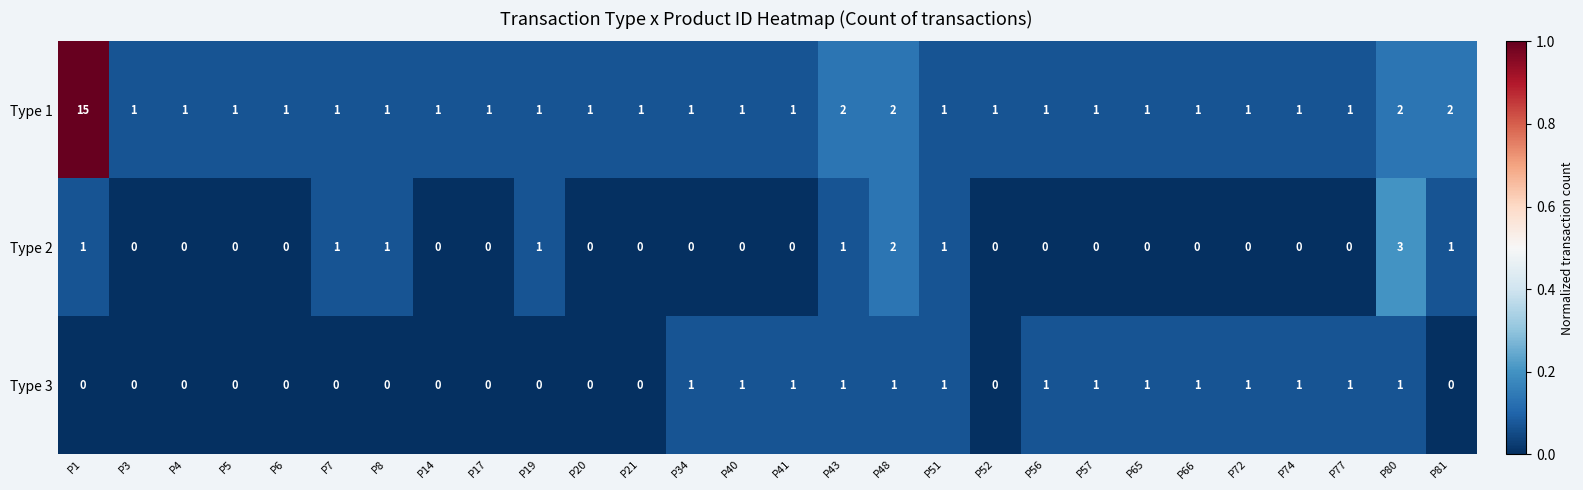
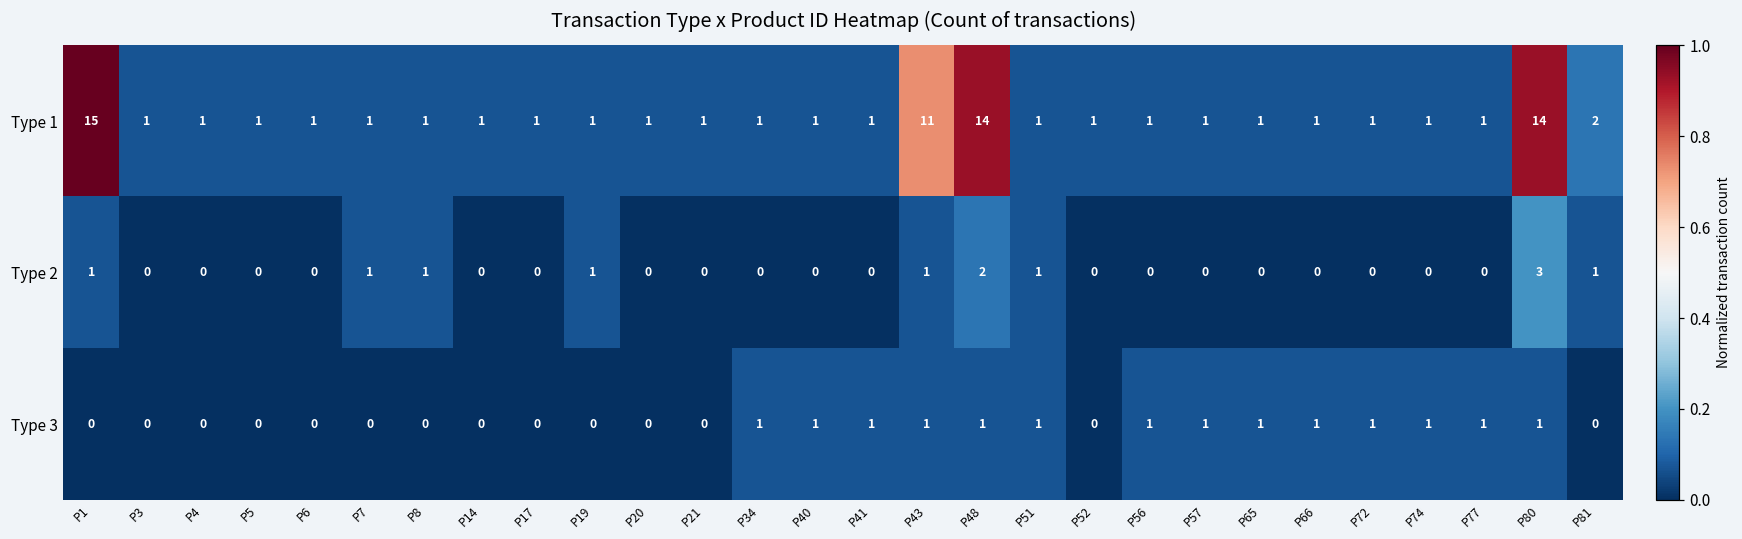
  {
    "Type 1": {
      "P1": 15,
      "P3": 1,
      "P4": 1,
      "P5": 1,
      "P6": 1,
      "P7": 1,
      "P8": 1,
      "P14": 1,
      "P17": 1,
      "P19": 1,
      "P20": 1,
      "P21": 1,
      "P34": 1,
      "P40": 1,
      "P41": 1,
-     "P43": 2,
-     "P48": 2,
+     "P43": 11,
+     "P48": 14,
      "P51": 1,
      "P52": 1,
      "P56": 1,
      "P57": 1,
      "P65": 1,
      "P66": 1,
      "P72": 1,
      "P74": 1,
      "P77": 1,
-     "P80": 2,
+     "P80": 14,
      "P81": 2
    },
    "Type 2": {
      "P1": 1,
      "P3": 0,
      "P4": 0,
      "P5": 0,
      "P6": 0,
      "P7": 1,
      "P8": 1,
      "P14": 0,
      "P17": 0,
      "P19": 1,
      "P20": 0,
      "P21": 0,
      "P34": 0,
      "P40": 0,
      "P41": 0,
      "P43": 1,
      "P48": 2,
      "P51": 1,
      "P52": 0,
      "P56": 0,
      "P57": 0,
      "P65": 0,
      "P66": 0,
      "P72": 0,
      "P74": 0,
      "P77": 0,
      "P80": 3,
      "P81": 1
    },
    "Type 3": {
      "P1": 0,
      "P3": 0,
      "P4": 0,
      "P5": 0,
      "P6": 0,
      "P7": 0,
      "P8": 0,
      "P14": 0,
      "P17": 0,
      "P19": 0,
      "P20": 0,
      "P21": 0,
      "P34": 1,
      "P40": 1,
      "P41": 1,
      "P43": 1,
      "P48": 1,
      "P51": 1,
      "P52": 0,
      "P56": 1,
      "P57": 1,
      "P65": 1,
      "P66": 1,
      "P72": 1,
      "P74": 1,
      "P77": 1,
      "P80": 1,
      "P81": 0
    }
  }
